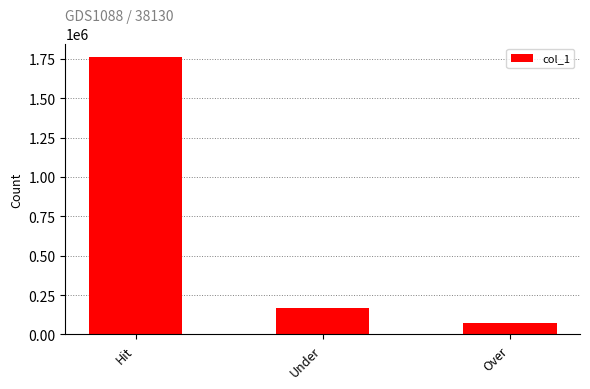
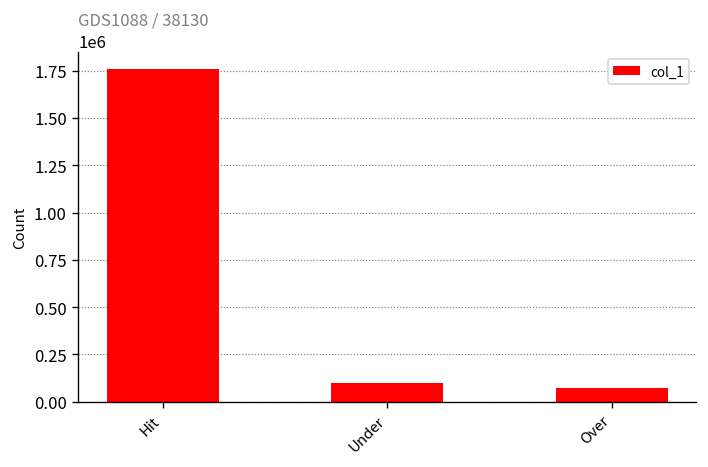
  {
    "Hit": 1760000,
-   "Under": 170000,
+   "Under": 100000,
    "Over": 70000
  }
